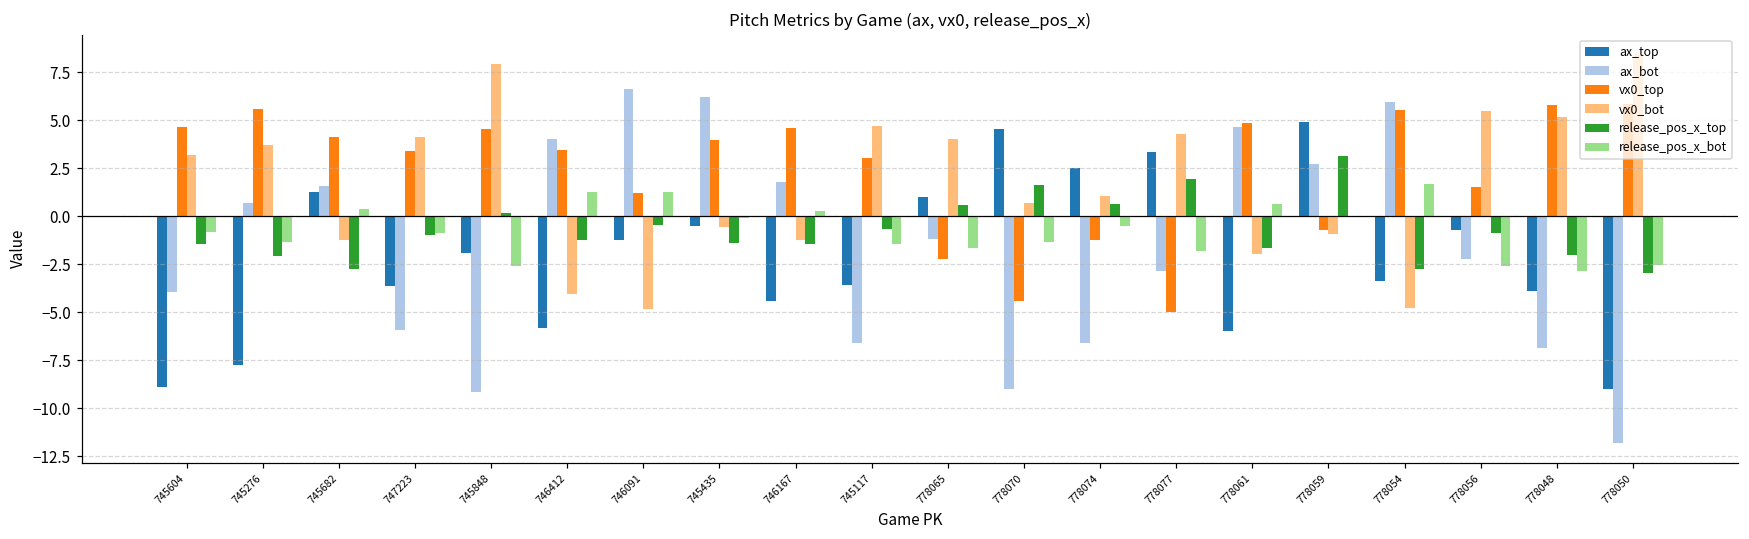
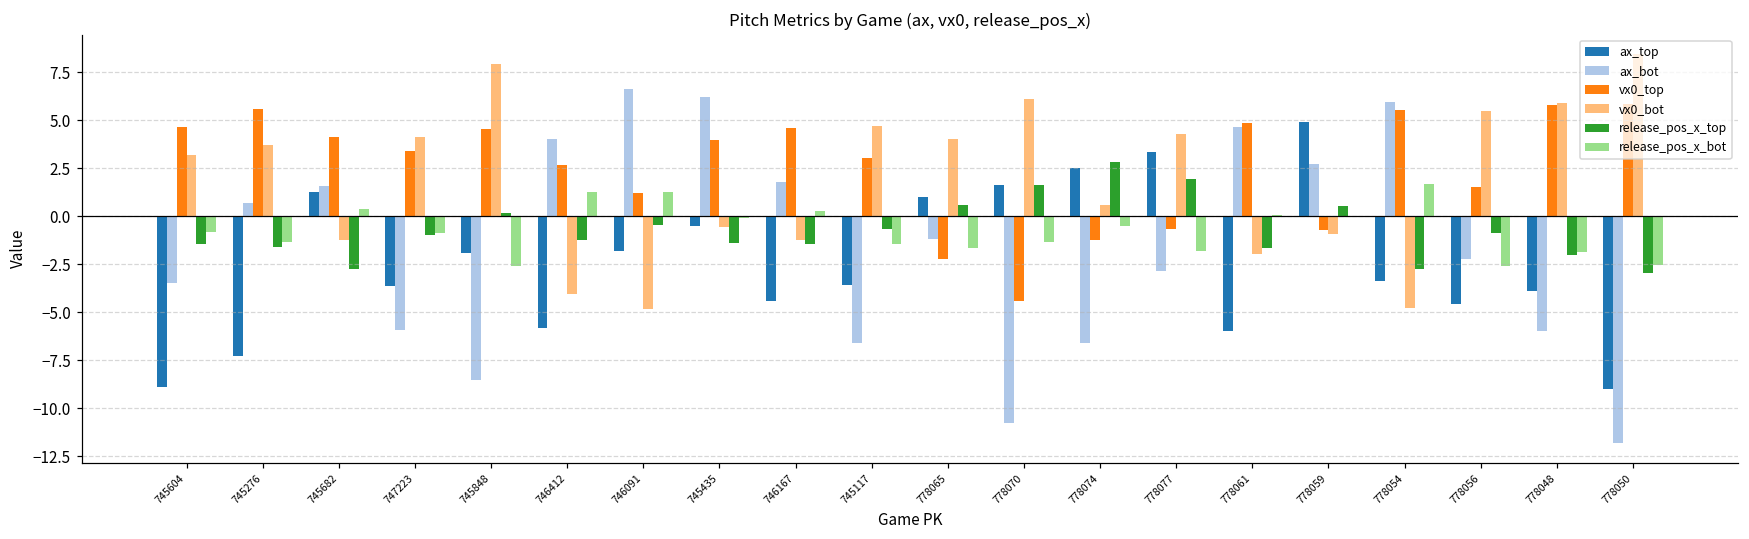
  {
    "ax_top": {
      "745604": -8.9,
-     "745276": -7.8,
+     "745276": -7.3,
      "745682": 1.2,
      "747223": -3.6,
      "745848": -1.9,
      "746412": -5.8,
-     "746091": -1.3,
+     "746091": -1.8,
      "745435": -0.5,
      "746167": -4.4,
      "745117": -3.6,
      "778065": 1.0,
-     "778070": 4.6,
+     "778070": 1.6,
      "778074": 2.5,
      "778077": 3.3,
      "778061": -6.0,
      "778059": 4.9,
      "778054": -3.4,
-     "778056": -0.7,
+     "778056": -4.6,
      "778048": -3.9,
      "778050": -9.0
    },
    "ax_bot": {
-     "745604": -3.9,
+     "745604": -3.5,
      "745276": 0.7,
      "745682": 1.6,
      "747223": -5.9,
-     "745848": -9.2,
+     "745848": -8.5,
      "746412": 4.0,
      "746091": 6.6,
      "745435": 6.2,
      "746167": 1.8,
      "745117": -6.6,
      "778065": -1.2,
-     "778070": -9.0,
+     "778070": -10.8,
      "778074": -6.6,
      "778077": -2.9,
      "778061": 4.7,
      "778059": 2.7,
      "778054": 6.0,
      "778056": -2.3,
-     "778048": -6.9,
+     "778048": -6.0,
      "778050": -11.8
    },
    "vx0_top": {
      "745604": 4.7,
      "745276": 5.6,
      "745682": 4.1,
      "747223": 3.4,
      "745848": 4.5,
-     "746412": 3.4,
+     "746412": 2.7,
      "746091": 1.2,
      "745435": 4.0,
      "746167": 4.6,
      "745117": 3.0,
      "778065": -2.2,
      "778070": -4.4,
      "778074": -1.3,
-     "778077": -5.0,
+     "778077": -0.7,
      "778061": 4.9,
      "778059": -0.7,
      "778054": 5.6,
      "778056": 1.5,
      "778048": 5.8
    },
    "vx0_bot": {
      "745604": 3.2,
      "745276": 3.7,
      "745682": -1.2,
      "747223": 4.1,
      "745848": 8.0,
      "746412": -4.1,
      "746091": -4.9,
      "745435": -0.6,
      "746167": -1.2,
      "745117": 4.7,
      "778065": 4.0,
-     "778070": 0.7,
-     "778074": 1.1,
+     "778070": 6.1,
+     "778074": 0.6,
      "778077": 4.3,
      "778061": -2.0,
      "778059": -0.9,
      "778054": -4.8,
      "778056": 5.5,
-     "778048": 5.2
+     "778048": 5.9
    },
    "release_pos_x_top": {
      "745604": -1.5,
-     "745276": -2.1,
+     "745276": -1.6,
      "745682": -2.7,
      "747223": -1.0,
      "745848": 0.2,
      "746412": -1.2,
      "746091": -0.4,
      "745435": -1.4,
      "746167": -1.4,
      "745117": -0.7,
      "778065": 0.6,
      "778070": 1.6,
-     "778074": 0.6,
+     "778074": 2.8,
      "778077": 1.9,
      "778061": -1.6,
-     "778059": 3.1,
+     "778059": 0.5,
      "778054": -2.8,
      "778056": -0.9,
      "778048": -2.0,
      "778050": -3.0
    },
    "release_pos_x_bot": {
      "745604": -0.8,
      "745276": -1.3,
      "745682": 0.4,
      "747223": -0.9,
      "745848": -2.6,
      "746412": 1.3,
      "746091": 1.3,
      "746167": 0.3,
      "745117": -1.5,
      "778065": -1.7,
      "778070": -1.3,
      "778074": -0.5,
      "778077": -1.8,
-     "778061": 0.6,
+     "778061": 0.1,
      "778054": 1.7,
      "778056": -2.6,
-     "778048": -2.8,
+     "778048": -1.9,
      "778050": -2.5
    }
  }
